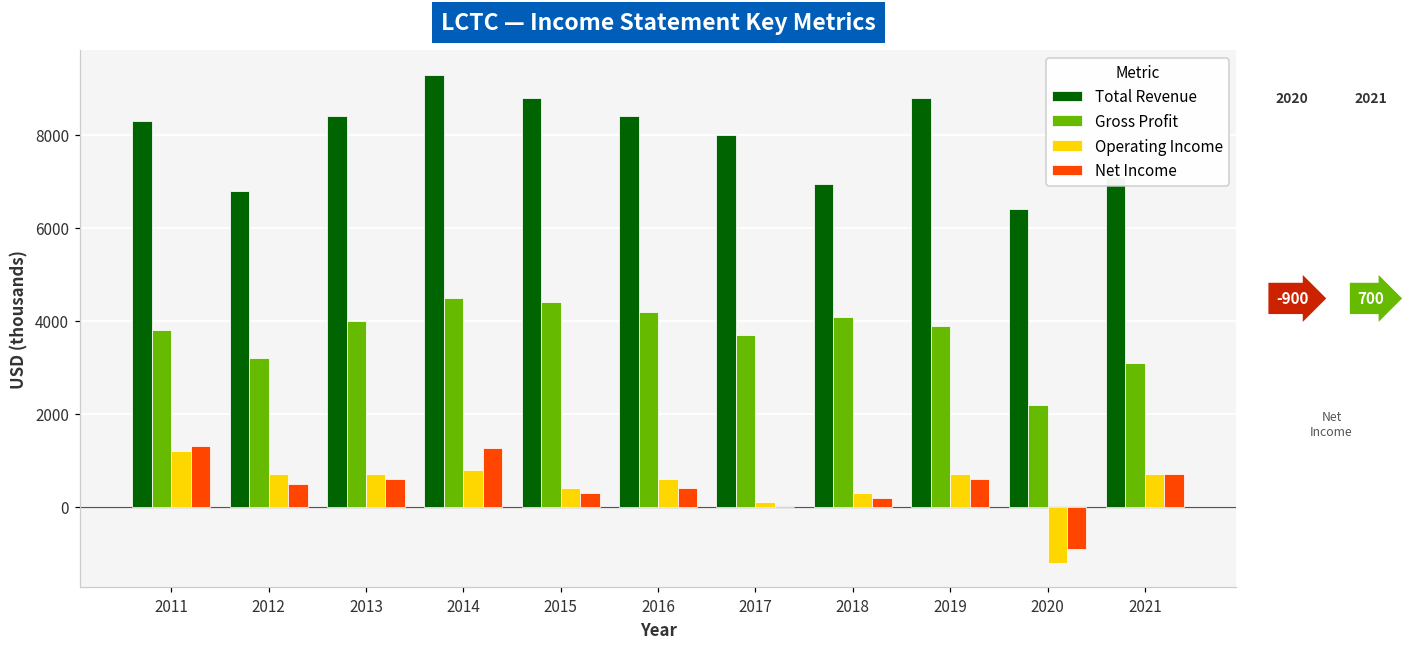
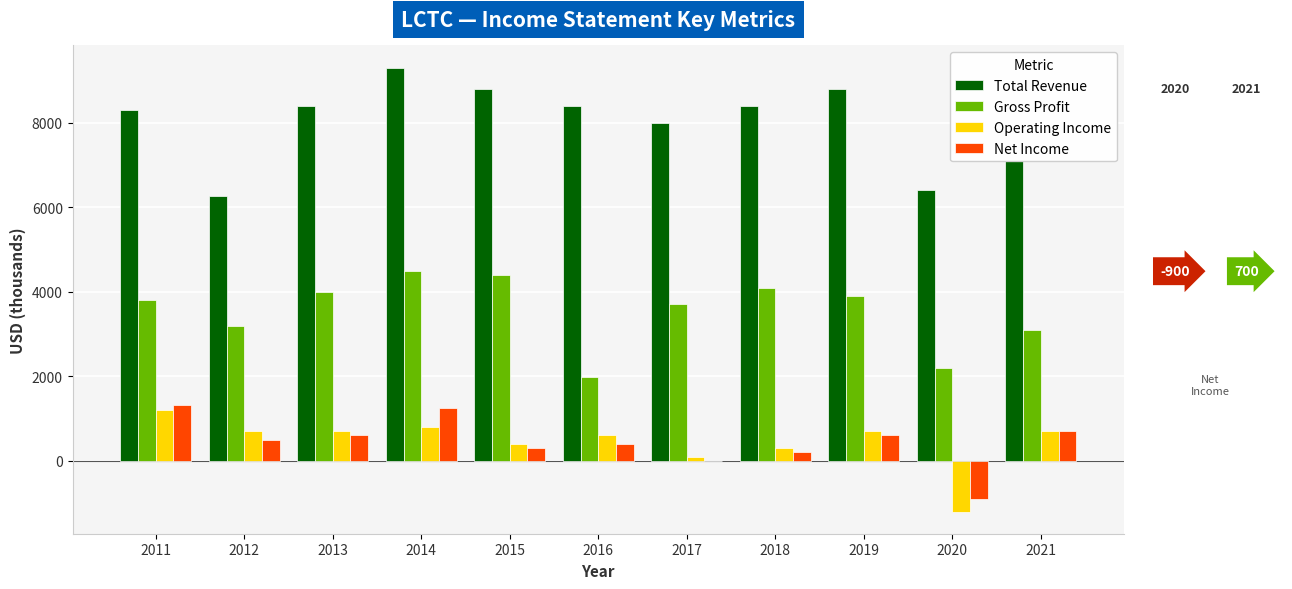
  {
    "Total Revenue": {
      "2011": 8300,
-     "2012": 6800,
+     "2012": 6300,
      "2013": 8400,
      "2014": 9300,
      "2015": 8800,
      "2016": 8400,
      "2017": 8000,
-     "2018": 6900,
+     "2018": 8400,
      "2019": 8800,
      "2020": 6400
    },
    "Gross Profit": {
      "2011": 3800,
      "2012": 3200,
      "2013": 4000,
      "2014": 4500,
      "2015": 4400,
-     "2016": 4200,
+     "2016": 2000,
      "2017": 3700,
      "2018": 4100,
      "2019": 3900,
      "2020": 2200,
      "2021": 3100
    },
    "Operating Income": {
      "2011": 1200,
      "2012": 700,
      "2013": 700,
      "2014": 800,
      "2015": 400,
      "2016": 600,
      "2017": 100,
      "2018": 300,
      "2019": 700,
      "2020": -1200,
      "2021": 700
    },
    "Net Income": {
      "2011": 1300,
      "2012": 500,
      "2013": 600,
      "2014": 1300,
      "2015": 300,
      "2016": 400,
      "2017": 0,
      "2018": 200,
      "2019": 600,
      "2020": -900,
      "2021": 700
    }
  }
